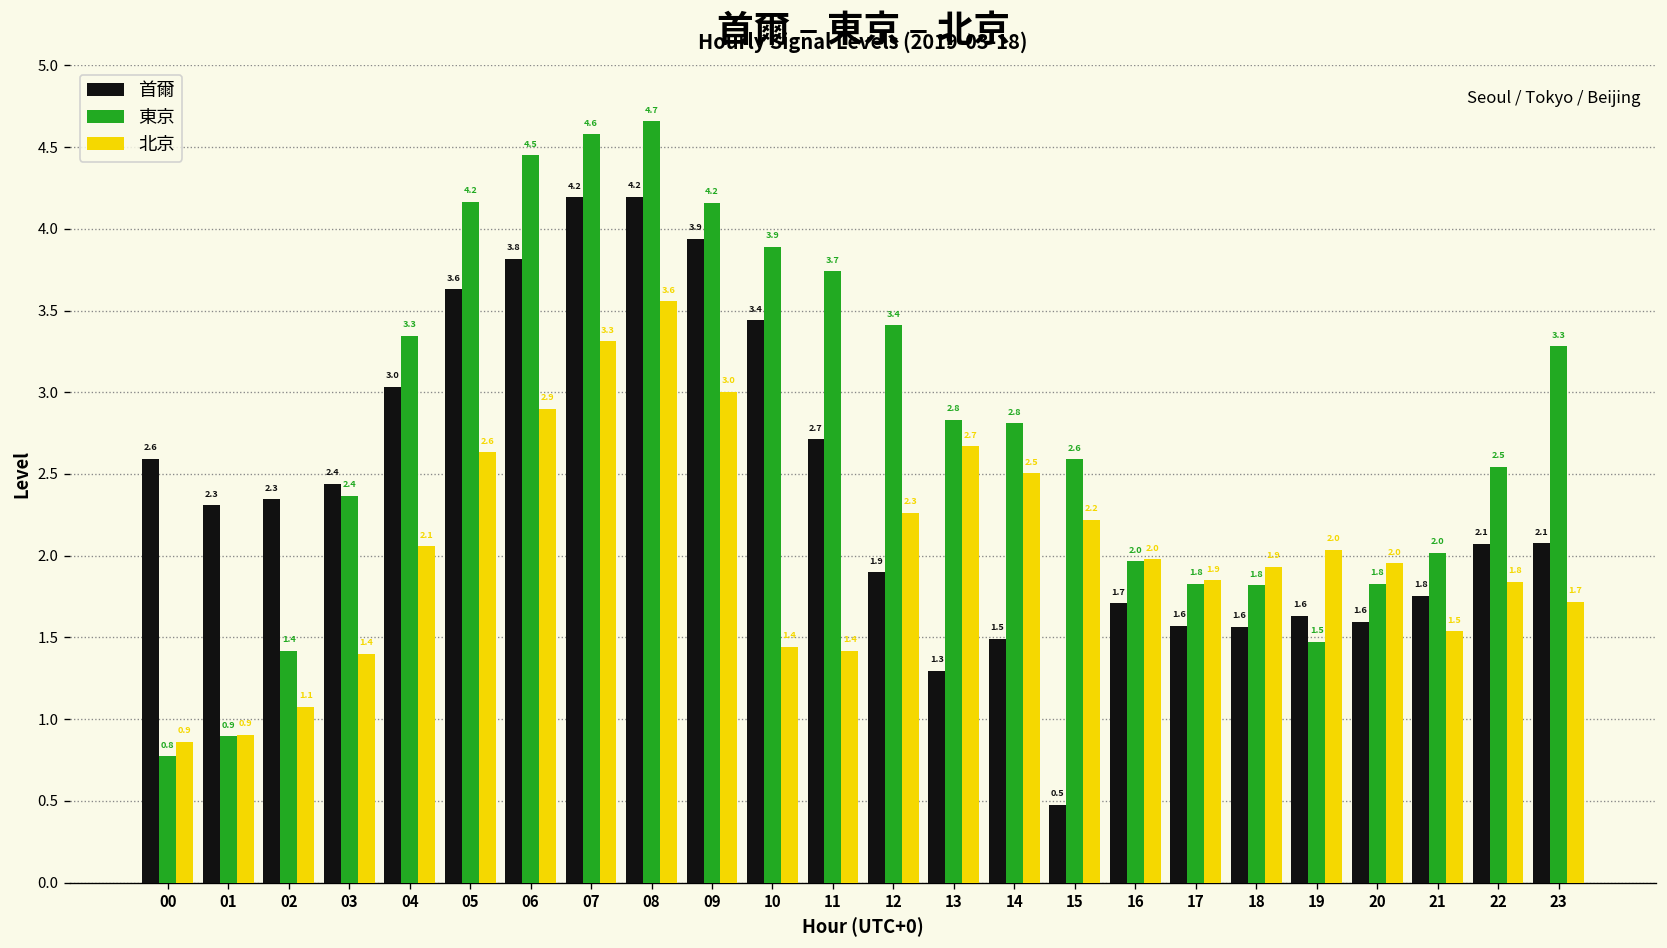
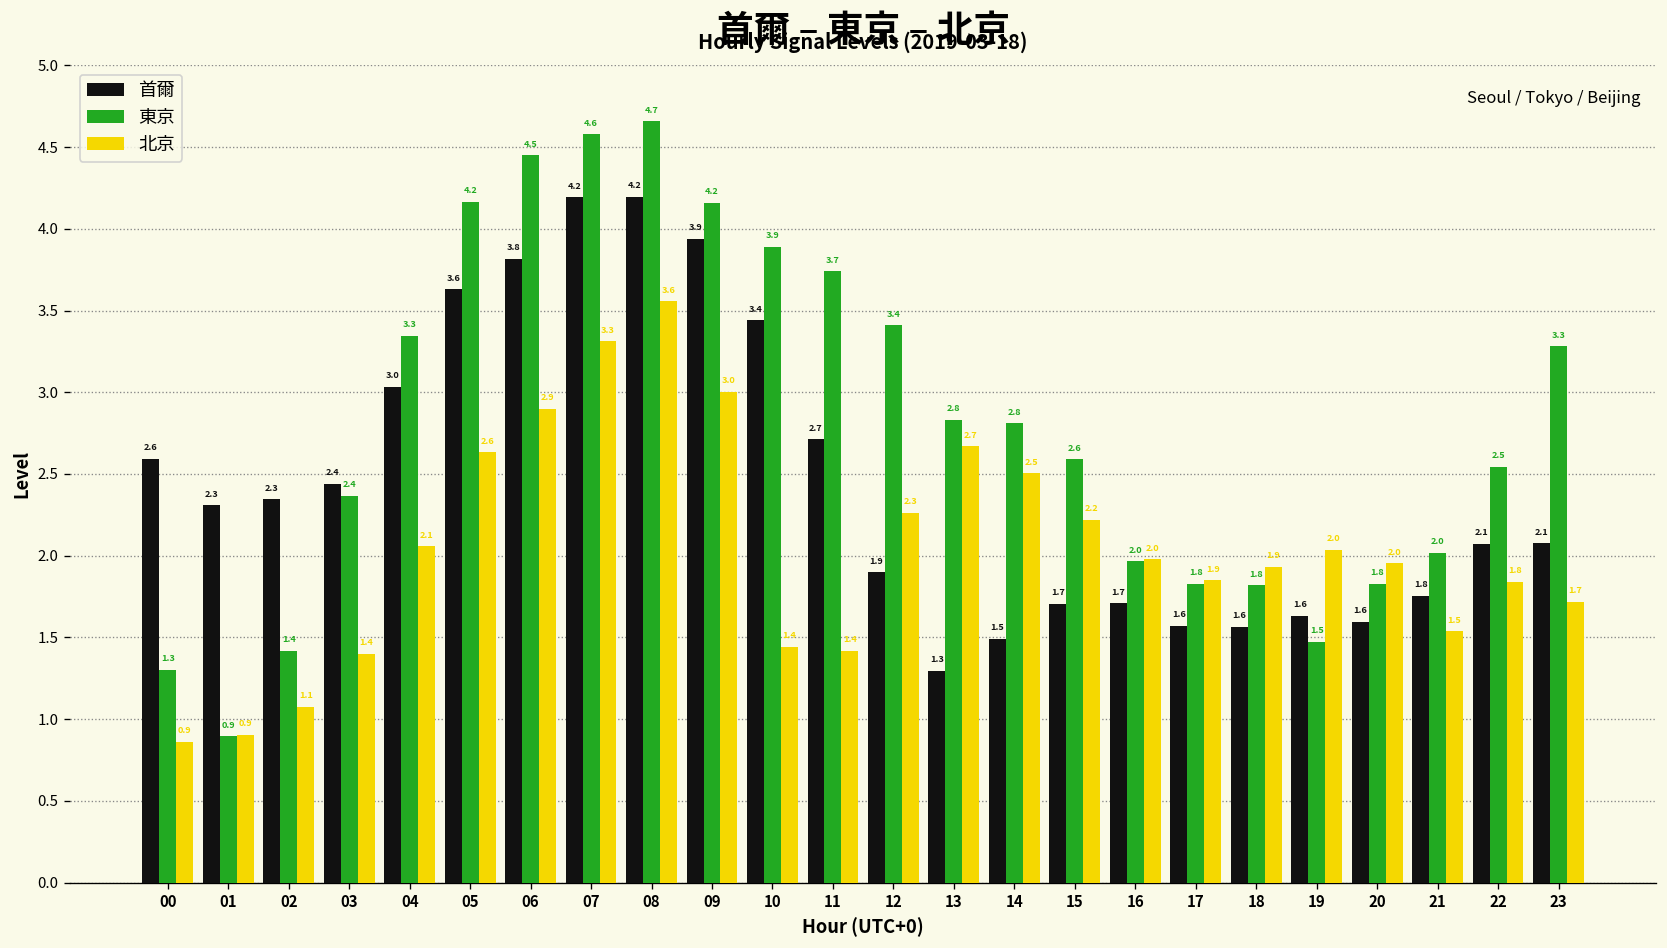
  {
    "首爾": {
      "00": 2.6,
      "01": 2.3,
      "02": 2.3,
      "03": 2.4,
      "04": 3.0,
      "05": 3.6,
      "06": 3.8,
      "07": 4.2,
      "08": 4.2,
      "09": 3.9,
      "10": 3.4,
      "11": 2.7,
      "12": 1.9,
      "13": 1.3,
      "14": 1.5,
-     "15": 0.5,
+     "15": 1.7,
      "16": 1.7,
      "17": 1.6,
      "18": 1.6,
      "19": 1.6,
      "20": 1.6,
      "21": 1.8,
      "22": 2.1,
      "23": 2.1
    },
    "東京": {
-     "00": 0.8,
+     "00": 1.3,
      "01": 0.9,
      "02": 1.4,
      "03": 2.4,
      "04": 3.3,
      "05": 4.2,
      "06": 4.5,
      "07": 4.6,
      "08": 4.7,
      "09": 4.2,
      "10": 3.9,
      "11": 3.7,
      "12": 3.4,
      "13": 2.8,
      "14": 2.8,
      "15": 2.6,
      "16": 2.0,
      "17": 1.8,
      "18": 1.8,
      "19": 1.5,
      "20": 1.8,
      "21": 2.0,
      "22": 2.5,
      "23": 3.3
    },
    "北京": {
      "00": 0.9,
      "01": 0.9,
      "02": 1.1,
      "03": 1.4,
      "04": 2.1,
      "05": 2.6,
      "06": 2.9,
      "07": 3.3,
      "08": 3.6,
      "09": 3.0,
      "10": 1.4,
      "11": 1.4,
      "12": 2.3,
      "13": 2.7,
      "14": 2.5,
      "15": 2.2,
      "16": 2.0,
      "17": 1.9,
      "18": 1.9,
      "19": 2.0,
      "20": 2.0,
      "21": 1.5,
      "22": 1.8,
      "23": 1.7
    }
  }
